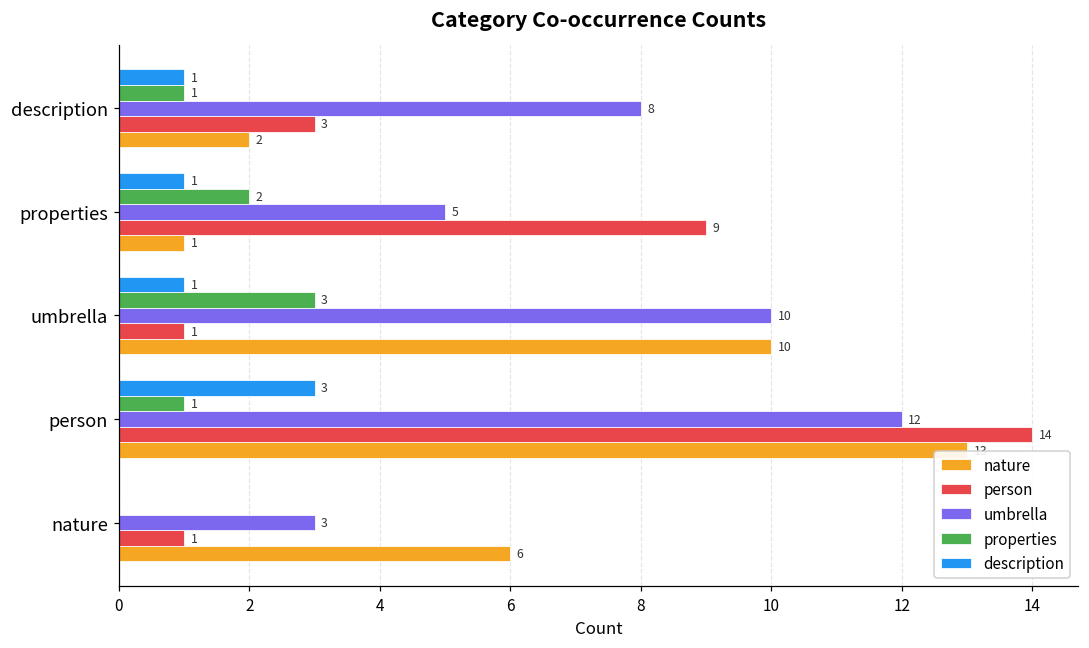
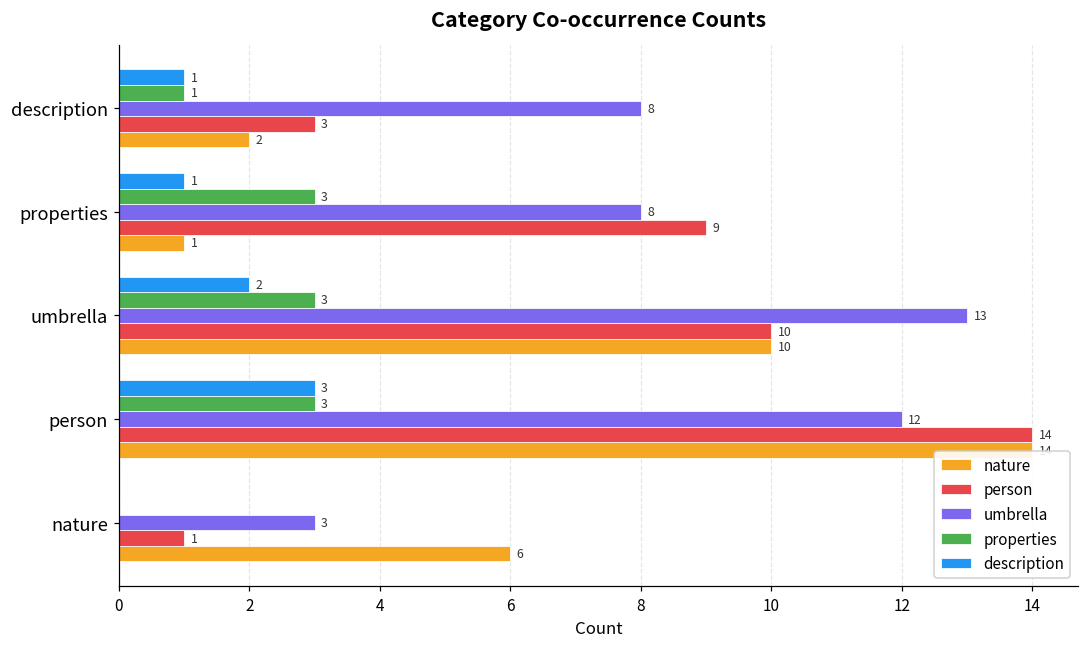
  {
    "nature": {
      "description": 2,
      "properties": 1,
      "umbrella": 10,
-     "person": 13,
+     "person": 14,
      "nature": 6
    },
    "person": {
      "description": 3,
      "properties": 9,
-     "umbrella": 1,
+     "umbrella": 10,
      "person": 14,
      "nature": 1
    },
    "umbrella": {
      "description": 8,
-     "properties": 5,
-     "umbrella": 10,
+     "properties": 8,
+     "umbrella": 13,
      "person": 12,
      "nature": 3
    },
    "properties": {
      "description": 1,
-     "properties": 2,
+     "properties": 3,
      "umbrella": 3,
-     "person": 1
+     "person": 3
    },
    "description": {
      "description": 1,
      "properties": 1,
-     "umbrella": 1,
+     "umbrella": 2,
      "person": 3
    }
  }
